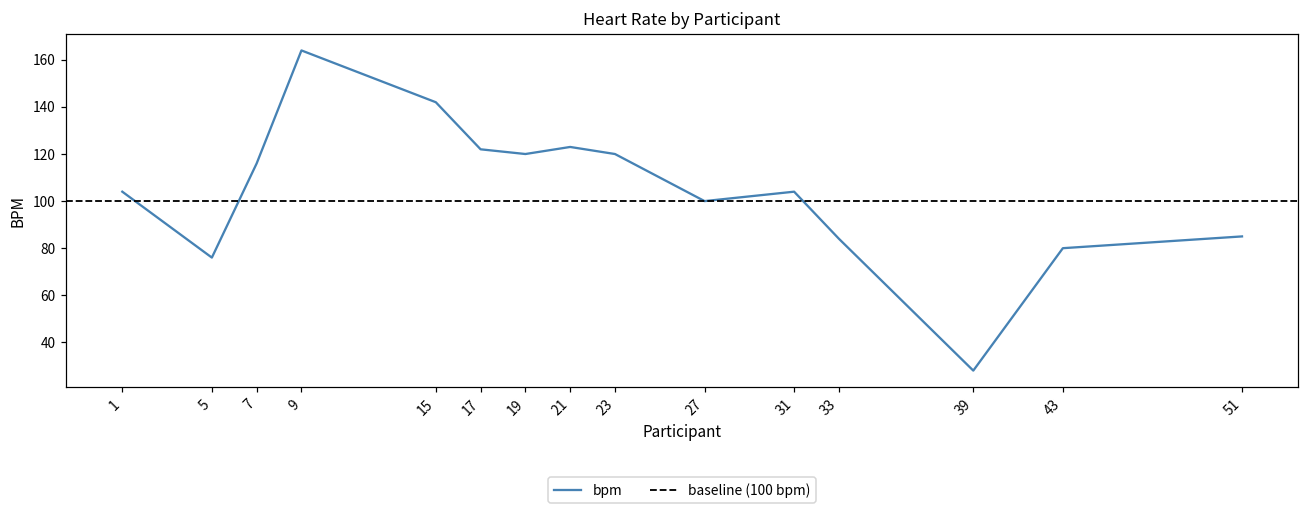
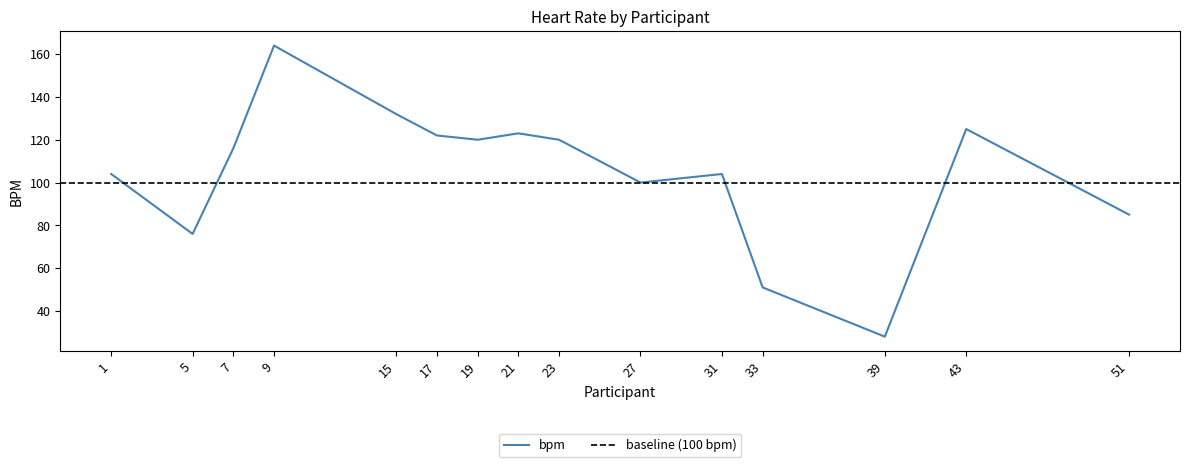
  {
    "1": 104,
    "5": 76,
    "7": 116,
    "9": 164,
-   "15": 142,
+   "15": 132,
    "17": 122,
    "19": 120,
    "21": 123,
    "23": 120,
    "27": 100,
    "31": 104,
-   "33": 84,
+   "33": 51,
    "39": 28,
-   "43": 80,
+   "43": 125,
    "51": 85
  }
